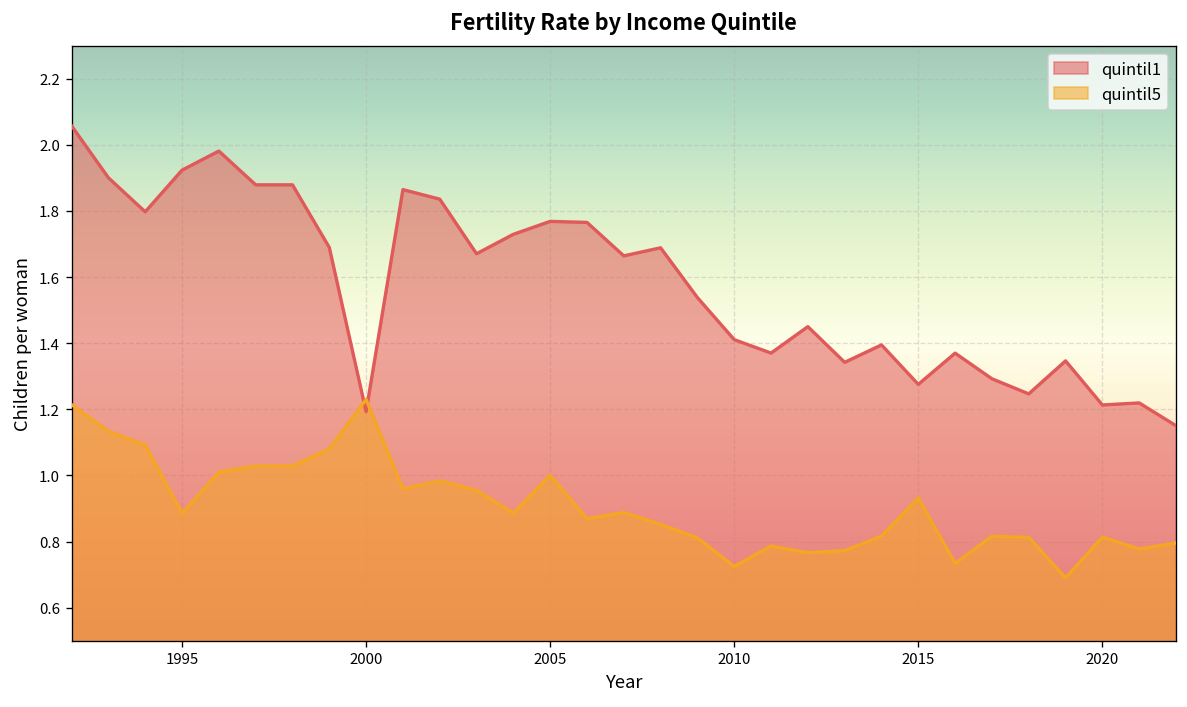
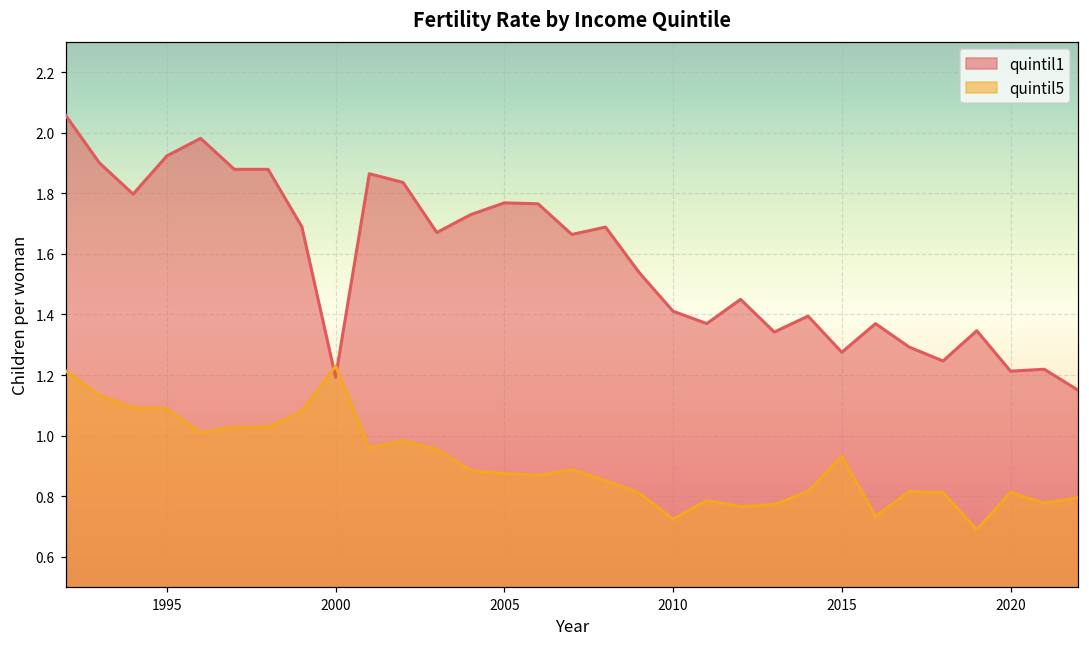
  {
    "quintil1": {
      "1995": 1.92,
      "2000": 1.19,
      "2005": 1.77,
      "2010": 1.41,
      "2015": 1.28,
      "2020": 1.21
    },
    "quintil5": {
-     "1995": 0.89,
+     "1995": 1.09,
      "2000": 1.23,
-     "2005": 1.00,
+     "2005": 0.88,
      "2010": 0.72,
      "2015": 0.93,
      "2020": 0.81
    }
  }
